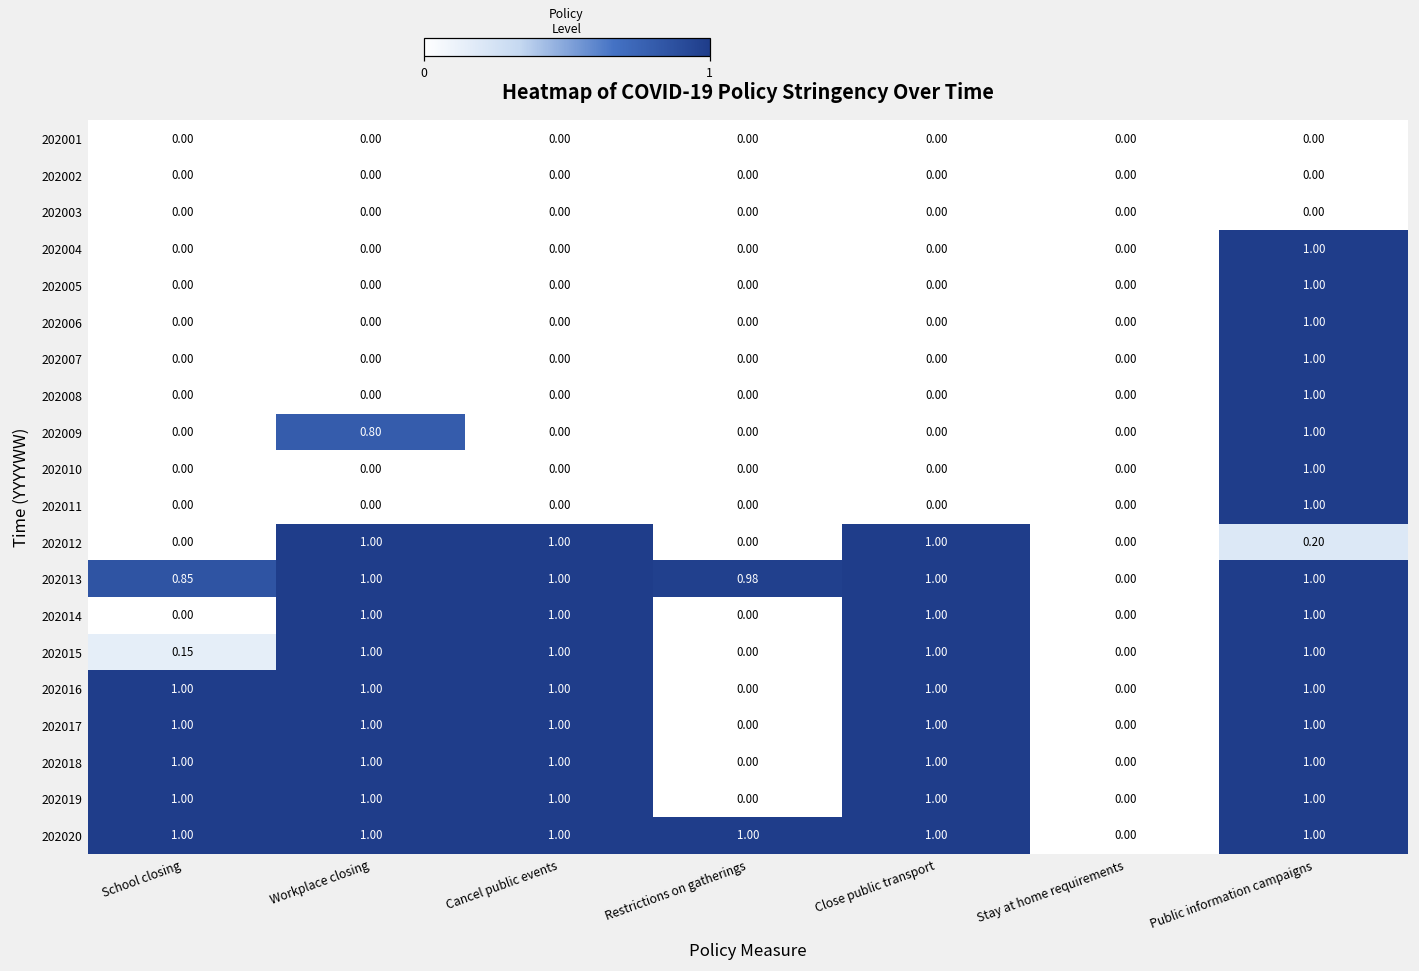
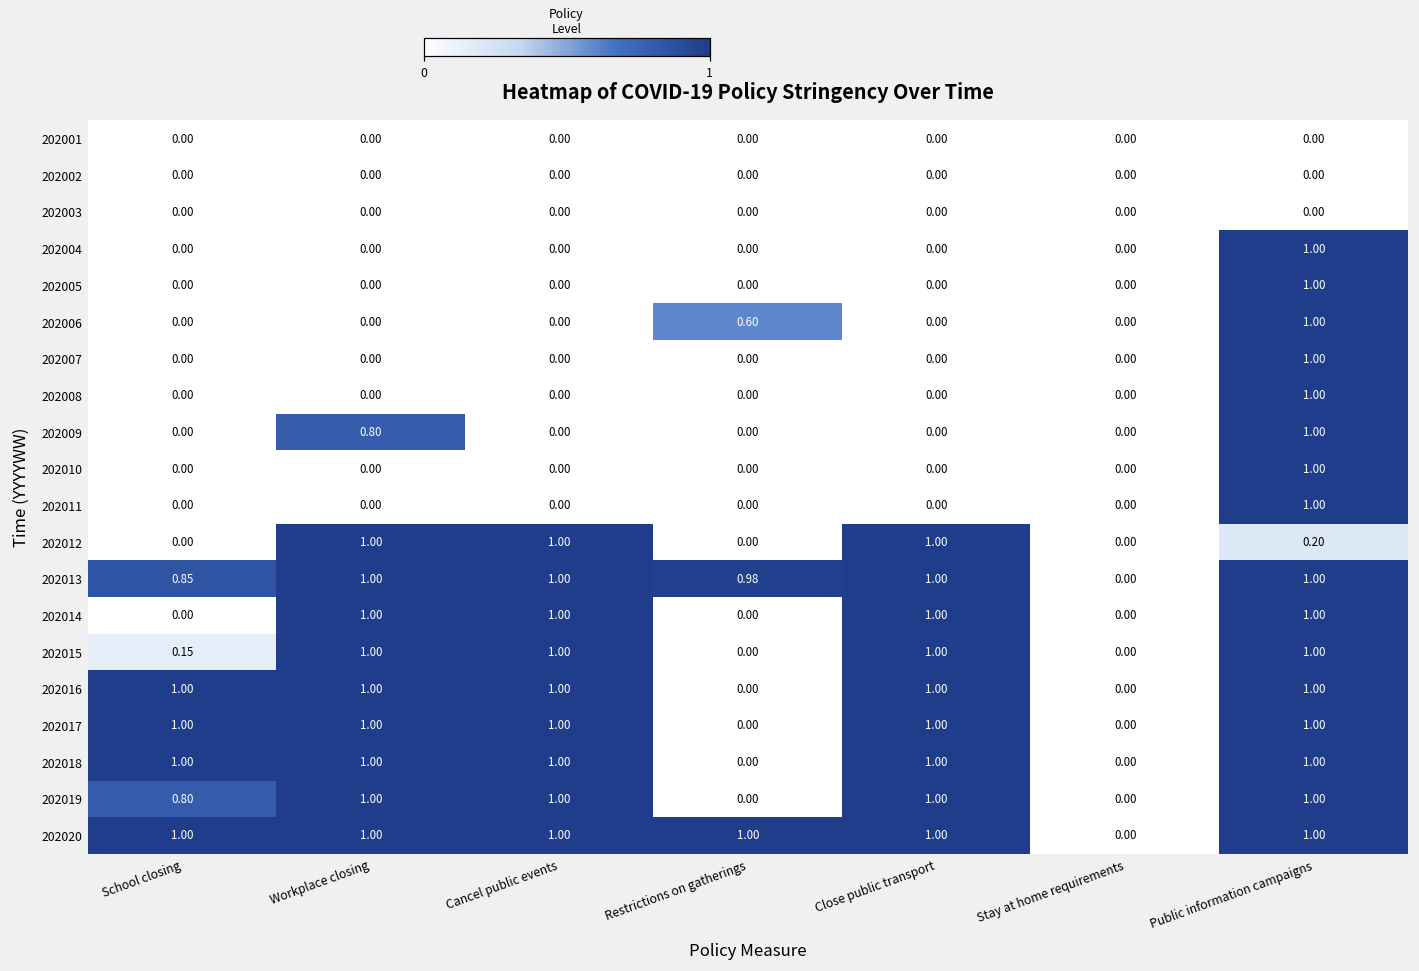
  {
    "202001": {
      "School closing": 0.00,
      "Workplace closing": 0.00,
      "Cancel public events": 0.00,
      "Restrictions on gatherings": 0.00,
      "Close public transport": 0.00,
      "Stay at home requirements": 0.00,
      "Public information campaigns": 0.00
    },
    "202002": {
      "School closing": 0.00,
      "Workplace closing": 0.00,
      "Cancel public events": 0.00,
      "Restrictions on gatherings": 0.00,
      "Close public transport": 0.00,
      "Stay at home requirements": 0.00,
      "Public information campaigns": 0.00
    },
    "202003": {
      "School closing": 0.00,
      "Workplace closing": 0.00,
      "Cancel public events": 0.00,
      "Restrictions on gatherings": 0.00,
      "Close public transport": 0.00,
      "Stay at home requirements": 0.00,
      "Public information campaigns": 0.00
    },
    "202004": {
      "School closing": 0.00,
      "Workplace closing": 0.00,
      "Cancel public events": 0.00,
      "Restrictions on gatherings": 0.00,
      "Close public transport": 0.00,
      "Stay at home requirements": 0.00,
      "Public information campaigns": 1.00
    },
    "202005": {
      "School closing": 0.00,
      "Workplace closing": 0.00,
      "Cancel public events": 0.00,
      "Restrictions on gatherings": 0.00,
      "Close public transport": 0.00,
      "Stay at home requirements": 0.00,
      "Public information campaigns": 1.00
    },
    "202006": {
      "School closing": 0.00,
      "Workplace closing": 0.00,
      "Cancel public events": 0.00,
-     "Restrictions on gatherings": 0.00,
+     "Restrictions on gatherings": 0.60,
      "Close public transport": 0.00,
      "Stay at home requirements": 0.00,
      "Public information campaigns": 1.00
    },
    "202007": {
      "School closing": 0.00,
      "Workplace closing": 0.00,
      "Cancel public events": 0.00,
      "Restrictions on gatherings": 0.00,
      "Close public transport": 0.00,
      "Stay at home requirements": 0.00,
      "Public information campaigns": 1.00
    },
    "202008": {
      "School closing": 0.00,
      "Workplace closing": 0.00,
      "Cancel public events": 0.00,
      "Restrictions on gatherings": 0.00,
      "Close public transport": 0.00,
      "Stay at home requirements": 0.00,
      "Public information campaigns": 1.00
    },
    "202009": {
      "School closing": 0.00,
      "Workplace closing": 0.80,
      "Cancel public events": 0.00,
      "Restrictions on gatherings": 0.00,
      "Close public transport": 0.00,
      "Stay at home requirements": 0.00,
      "Public information campaigns": 1.00
    },
    "202010": {
      "School closing": 0.00,
      "Workplace closing": 0.00,
      "Cancel public events": 0.00,
      "Restrictions on gatherings": 0.00,
      "Close public transport": 0.00,
      "Stay at home requirements": 0.00,
      "Public information campaigns": 1.00
    },
    "202011": {
      "School closing": 0.00,
      "Workplace closing": 0.00,
      "Cancel public events": 0.00,
      "Restrictions on gatherings": 0.00,
      "Close public transport": 0.00,
      "Stay at home requirements": 0.00,
      "Public information campaigns": 1.00
    },
    "202012": {
      "School closing": 0.00,
      "Workplace closing": 1.00,
      "Cancel public events": 1.00,
      "Restrictions on gatherings": 0.00,
      "Close public transport": 1.00,
      "Stay at home requirements": 0.00,
      "Public information campaigns": 0.20
    },
    "202013": {
      "School closing": 0.85,
      "Workplace closing": 1.00,
      "Cancel public events": 1.00,
      "Restrictions on gatherings": 0.98,
      "Close public transport": 1.00,
      "Stay at home requirements": 0.00,
      "Public information campaigns": 1.00
    },
    "202014": {
      "School closing": 0.00,
      "Workplace closing": 1.00,
      "Cancel public events": 1.00,
      "Restrictions on gatherings": 0.00,
      "Close public transport": 1.00,
      "Stay at home requirements": 0.00,
      "Public information campaigns": 1.00
    },
    "202015": {
      "School closing": 0.15,
      "Workplace closing": 1.00,
      "Cancel public events": 1.00,
      "Restrictions on gatherings": 0.00,
      "Close public transport": 1.00,
      "Stay at home requirements": 0.00,
      "Public information campaigns": 1.00
    },
    "202016": {
      "School closing": 1.00,
      "Workplace closing": 1.00,
      "Cancel public events": 1.00,
      "Restrictions on gatherings": 0.00,
      "Close public transport": 1.00,
      "Stay at home requirements": 0.00,
      "Public information campaigns": 1.00
    },
    "202017": {
      "School closing": 1.00,
      "Workplace closing": 1.00,
      "Cancel public events": 1.00,
      "Restrictions on gatherings": 0.00,
      "Close public transport": 1.00,
      "Stay at home requirements": 0.00,
      "Public information campaigns": 1.00
    },
    "202018": {
      "School closing": 1.00,
      "Workplace closing": 1.00,
      "Cancel public events": 1.00,
      "Restrictions on gatherings": 0.00,
      "Close public transport": 1.00,
      "Stay at home requirements": 0.00,
      "Public information campaigns": 1.00
    },
    "202019": {
-     "School closing": 1.00,
+     "School closing": 0.80,
      "Workplace closing": 1.00,
      "Cancel public events": 1.00,
      "Restrictions on gatherings": 0.00,
      "Close public transport": 1.00,
      "Stay at home requirements": 0.00,
      "Public information campaigns": 1.00
    },
    "202020": {
      "School closing": 1.00,
      "Workplace closing": 1.00,
      "Cancel public events": 1.00,
      "Restrictions on gatherings": 1.00,
      "Close public transport": 1.00,
      "Stay at home requirements": 0.00,
      "Public information campaigns": 1.00
    }
  }
